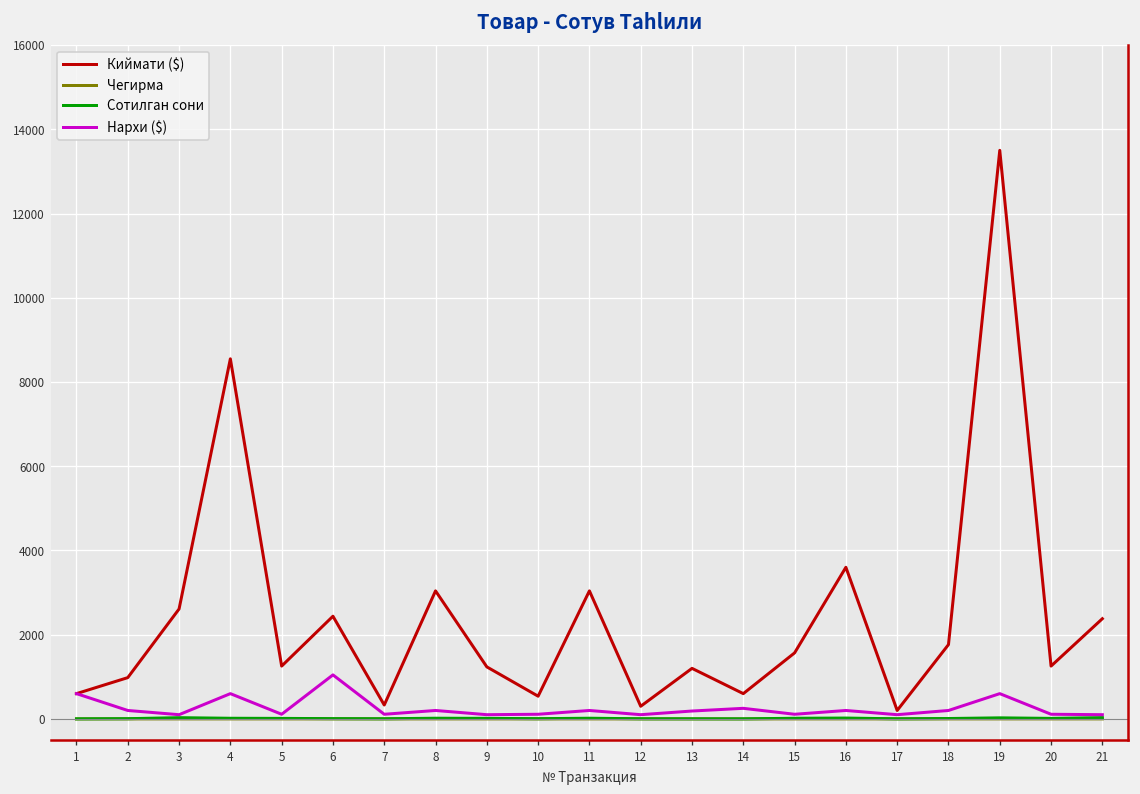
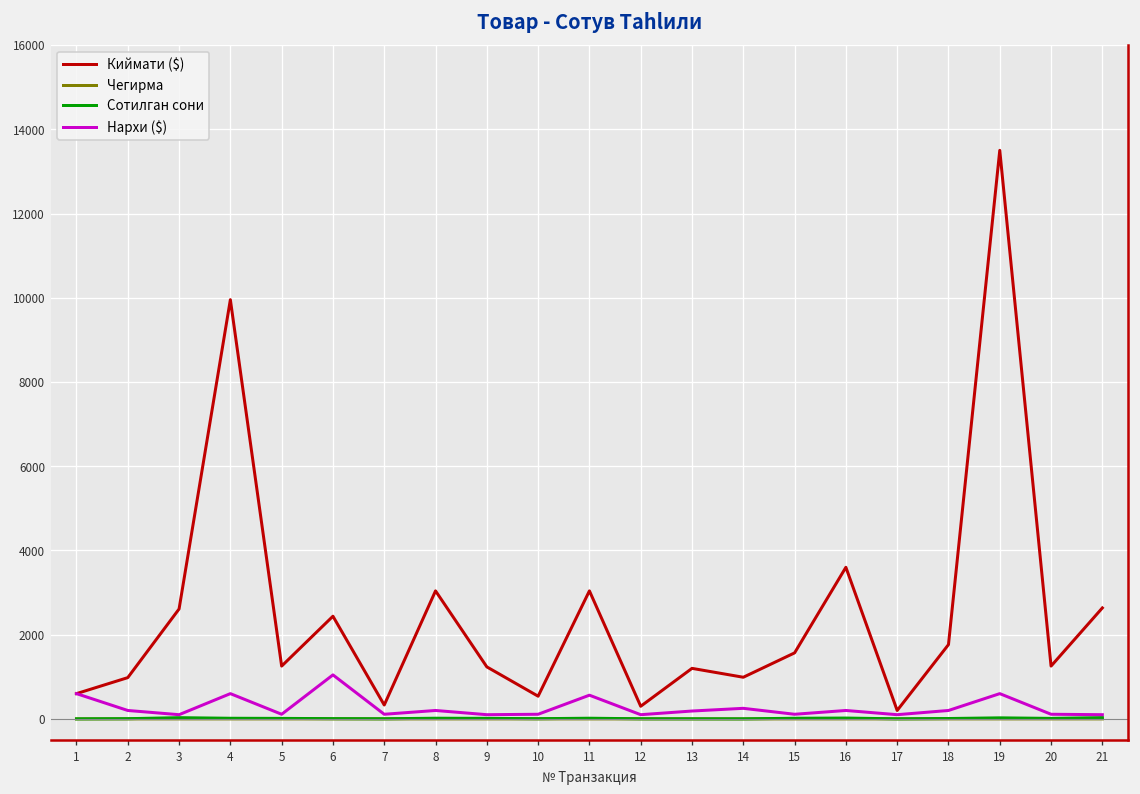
  {
    "Киймати ($)": {
      "2": 1000,
      "3": 2600,
-     "4": 8600,
+     "4": 10000,
      "5": 1300,
      "6": 2400,
      "7": 300,
      "8": 3000,
      "9": 1200,
      "10": 500,
      "11": 3000,
      "12": 300,
      "13": 1200,
-     "14": 600,
+     "14": 1000,
      "15": 1600,
      "16": 3600,
      "17": 200,
      "18": 1800,
      "19": 13500,
      "20": 1300,
-     "21": 2400
+     "21": 2600
    },
    "Нархи ($)": {
      "2": 200,
      "4": 600,
      "5": 100,
      "6": 1000,
      "7": 100,
      "8": 200,
      "9": 100,
      "10": 100,
-     "11": 200,
+     "11": 600,
      "12": 100,
      "13": 200,
      "14": 300,
      "15": 100,
      "16": 200,
      "17": 100,
      "18": 200,
      "19": 600,
      "20": 100
    }
  }
